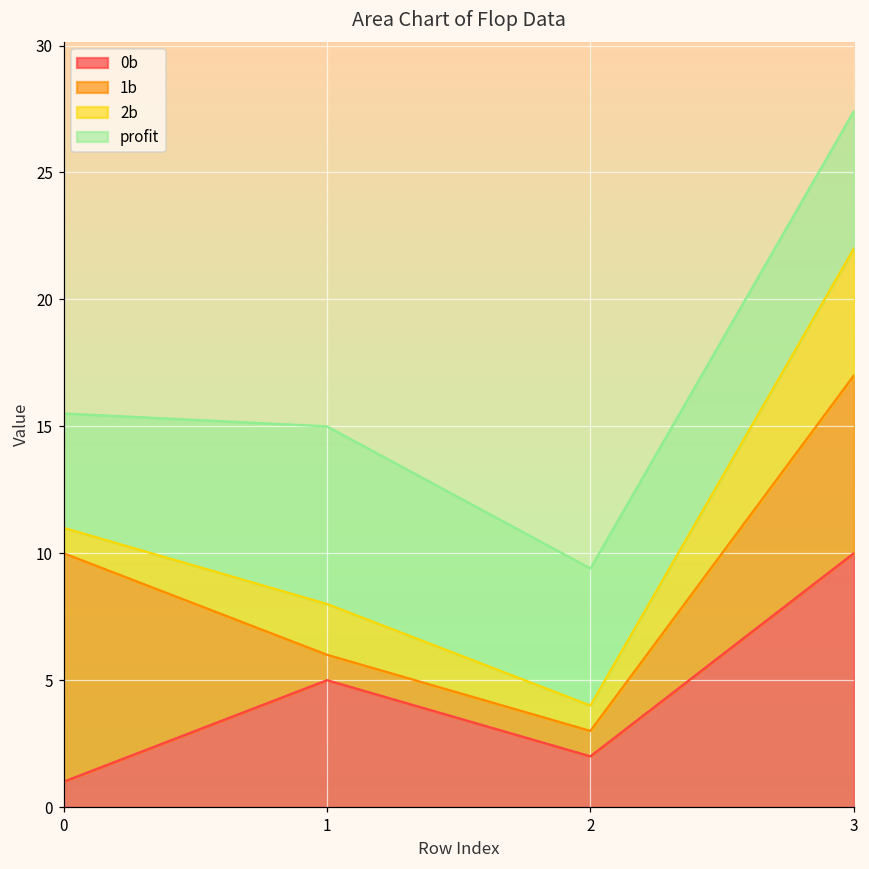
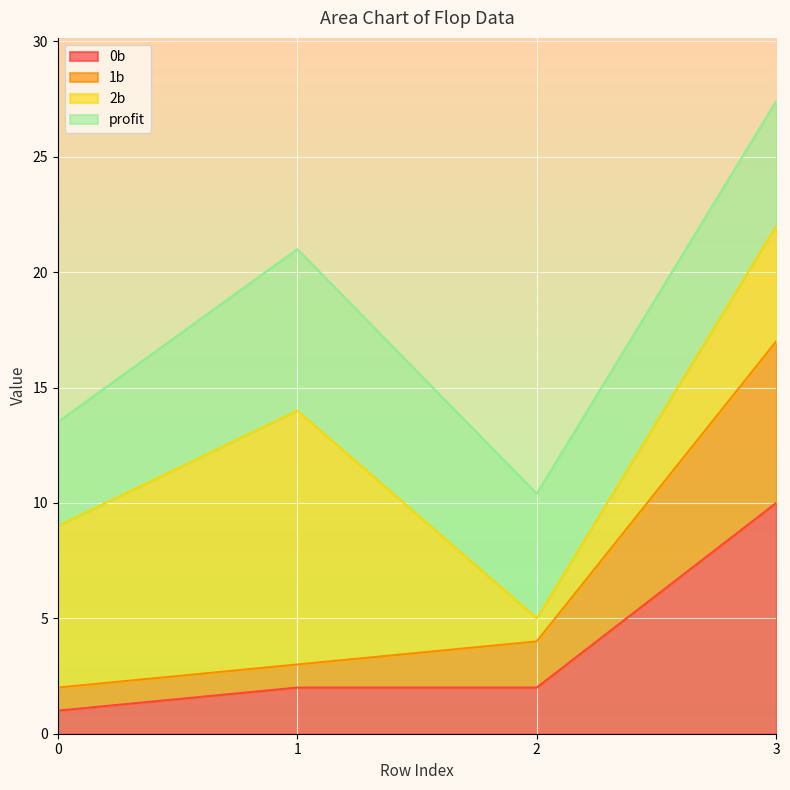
  {
    "0b": {
      "0": 1,
-     "1": 5,
+     "1": 2,
      "2": 2,
      "3": 10
    },
    "1b": {
-     "0": 9,
+     "0": 1,
      "1": 1,
-     "2": 1,
+     "2": 2,
      "3": 7
    },
    "2b": {
-     "0": 1,
-     "1": 2,
+     "0": 7,
+     "1": 11,
      "2": 1,
      "3": 5
    },
    "profit": {
      "0": 4.5,
      "1": 7,
      "2": 5.4,
      "3": 5.4
    }
  }
